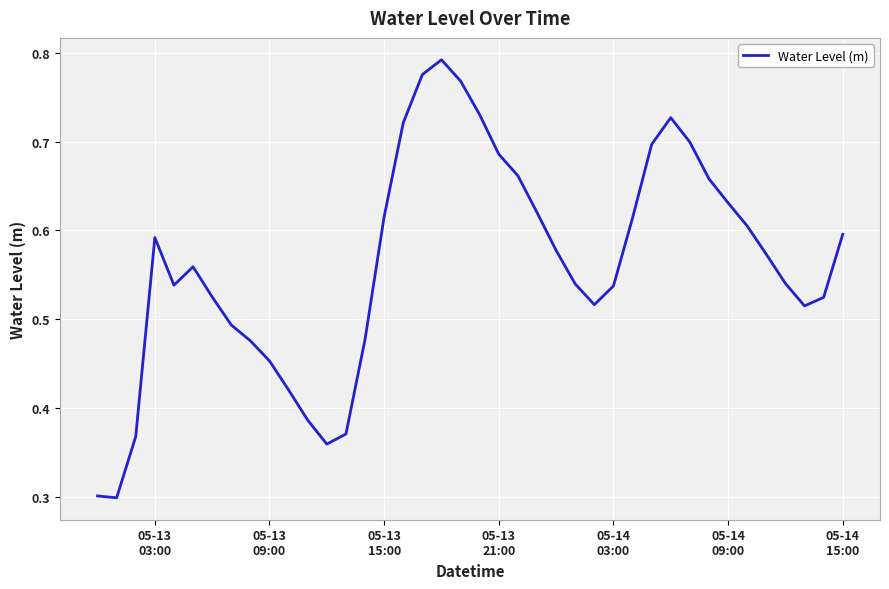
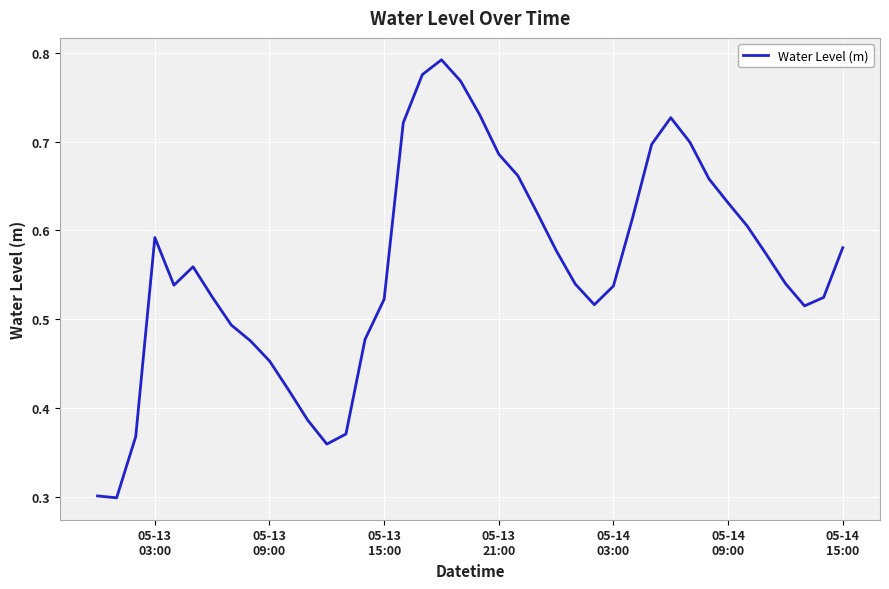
  {
    "05-13 03:00": 0.59,
    "05-13 09:00": 0.45,
-   "05-13 15:00": 0.62,
+   "05-13 15:00": 0.52,
    "05-13 21:00": 0.69,
    "05-14 03:00": 0.54,
    "05-14 09:00": 0.63,
-   "05-14 15:00": 0.60
+   "05-14 15:00": 0.58
  }
